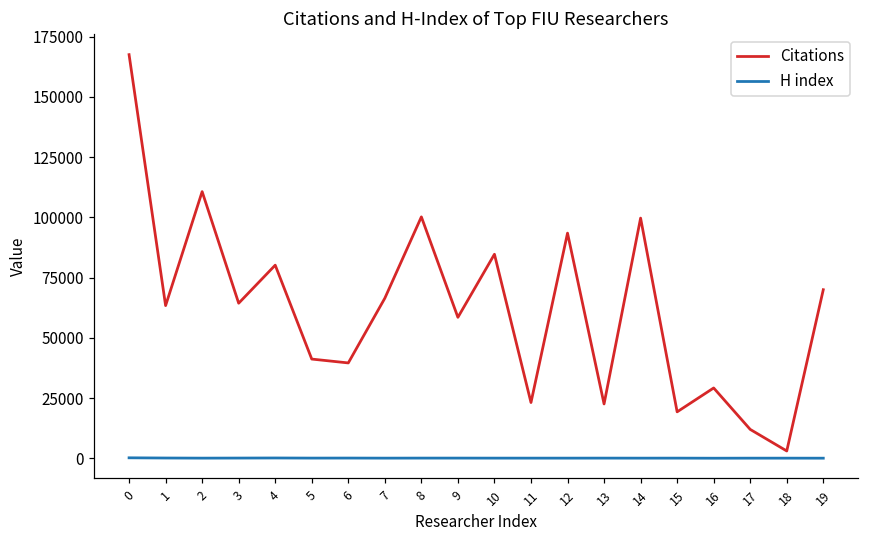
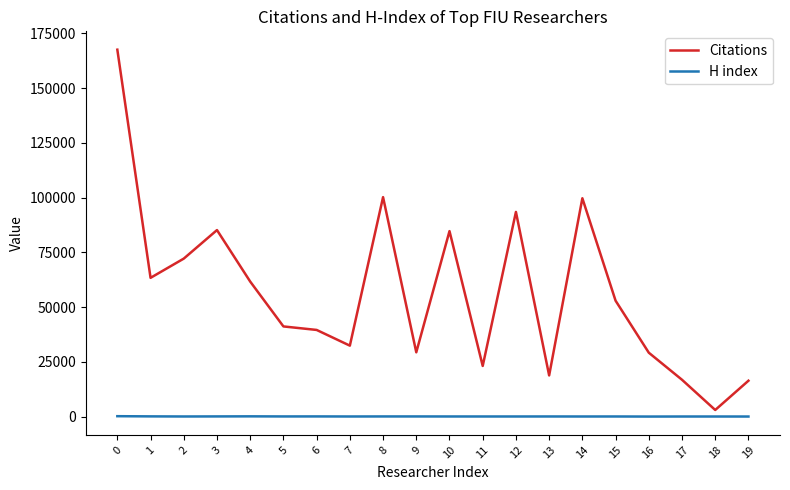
  {
    "Citations": {
      "0": 168000,
      "1": 63000,
-     "2": 111000,
-     "3": 64000,
-     "4": 80000,
+     "2": 72000,
+     "3": 85000,
+     "4": 62000,
      "5": 41000,
      "6": 40000,
-     "7": 66000,
+     "7": 32000,
      "8": 100000,
-     "9": 59000,
+     "9": 29000,
      "10": 85000,
      "11": 23000,
      "12": 93000,
-     "13": 23000,
+     "13": 19000,
      "14": 100000,
-     "15": 19000,
+     "15": 53000,
      "16": 29000,
-     "17": 12000,
+     "17": 17000,
      "18": 3000,
-     "19": 70000
+     "19": 16000
    },
    "H index": {
      "0": 0,
      "1": 0,
      "2": 0,
      "3": 0,
      "4": 0,
      "5": 0,
      "6": 0,
      "7": 0,
      "8": 0,
      "9": 0,
      "10": 0,
      "11": 0,
      "12": 0,
      "13": 0,
      "14": 0,
      "15": 0,
      "16": 0,
      "17": 0,
      "18": 0,
      "19": 0
    }
  }
